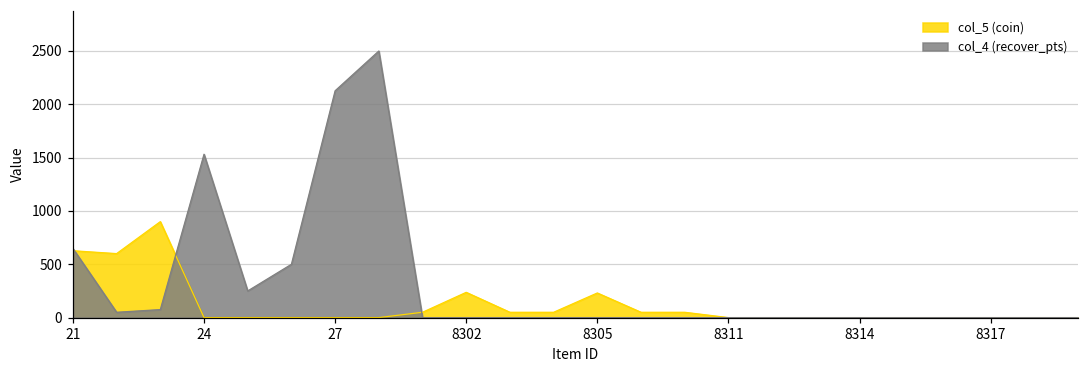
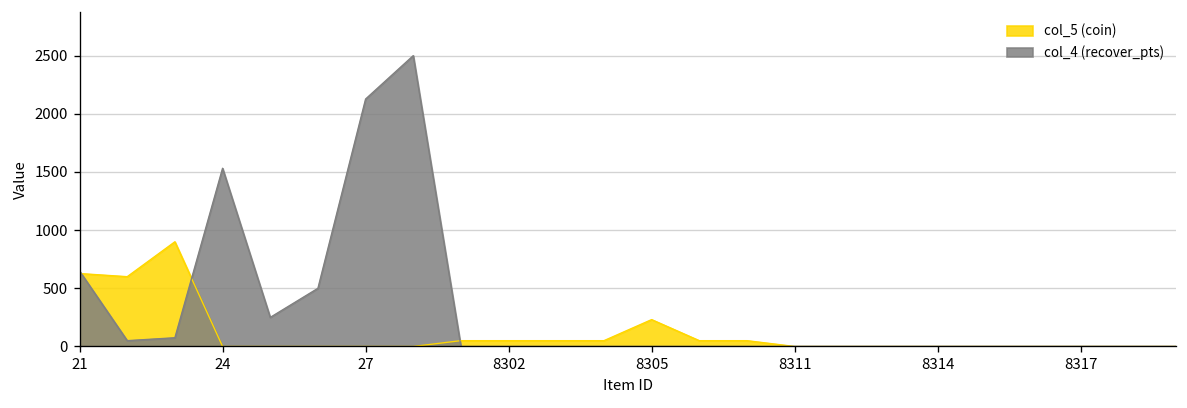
  {
    "col_5 (coin)": {
      "24": 0,
      "27": 0,
-     "8302": 200,
+     "8302": 100,
      "8305": 200
    },
    "col_4 (recover_pts)": {
      "24": 1500,
      "27": 2100,
      "8302": 0,
      "8305": 0
    }
  }
